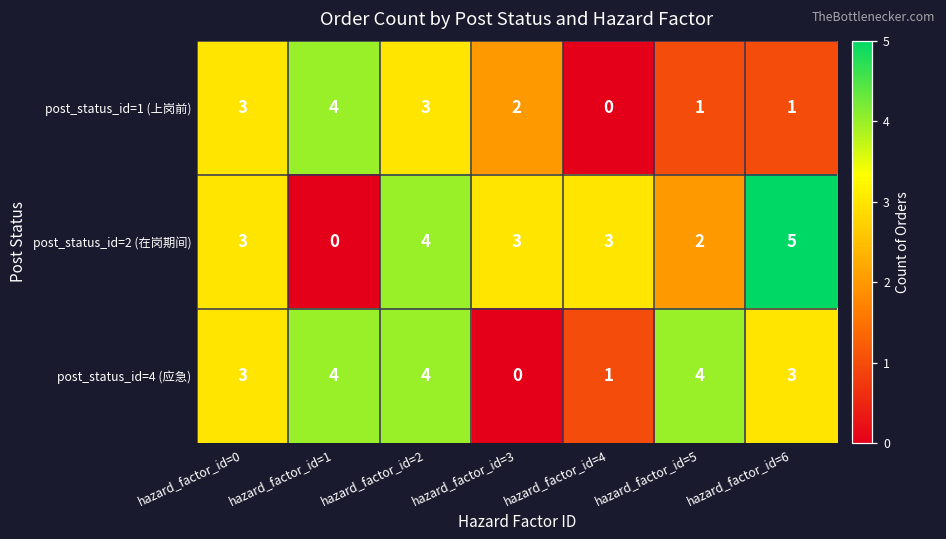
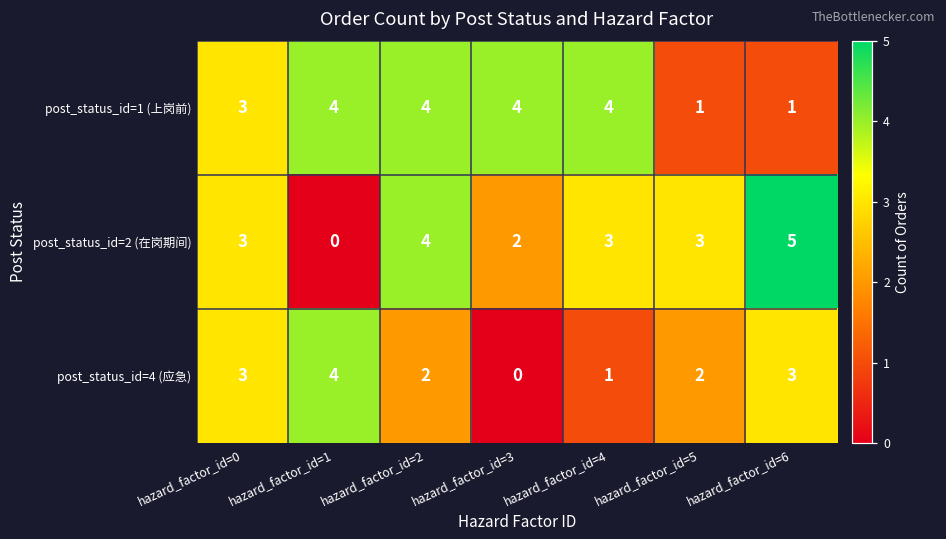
  {
    "post_status_id=1 (上岗前)": {
      "hazard_factor_id=0": 3,
      "hazard_factor_id=1": 4,
-     "hazard_factor_id=2": 3,
-     "hazard_factor_id=3": 2,
-     "hazard_factor_id=4": 0,
+     "hazard_factor_id=2": 4,
+     "hazard_factor_id=3": 4,
+     "hazard_factor_id=4": 4,
      "hazard_factor_id=5": 1,
      "hazard_factor_id=6": 1
    },
    "post_status_id=2 (在岗期间)": {
      "hazard_factor_id=0": 3,
      "hazard_factor_id=1": 0,
      "hazard_factor_id=2": 4,
-     "hazard_factor_id=3": 3,
+     "hazard_factor_id=3": 2,
      "hazard_factor_id=4": 3,
-     "hazard_factor_id=5": 2,
+     "hazard_factor_id=5": 3,
      "hazard_factor_id=6": 5
    },
    "post_status_id=4 (应急)": {
      "hazard_factor_id=0": 3,
      "hazard_factor_id=1": 4,
-     "hazard_factor_id=2": 4,
+     "hazard_factor_id=2": 2,
      "hazard_factor_id=3": 0,
      "hazard_factor_id=4": 1,
-     "hazard_factor_id=5": 4,
+     "hazard_factor_id=5": 2,
      "hazard_factor_id=6": 3
    }
  }
